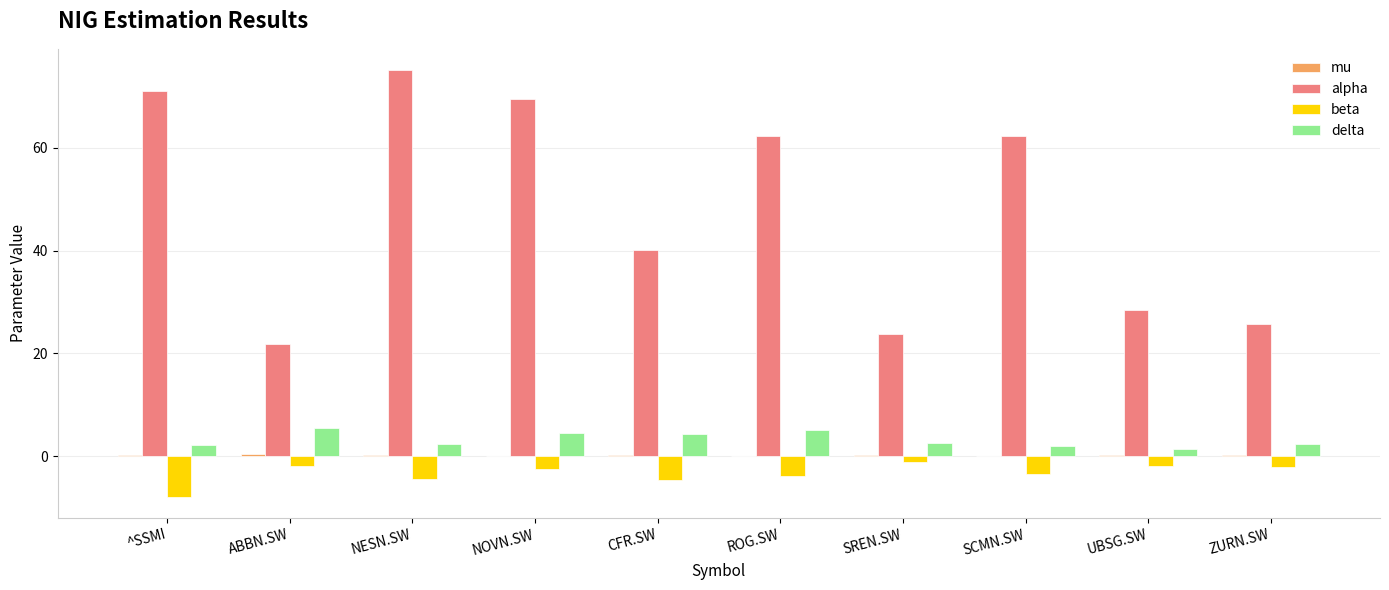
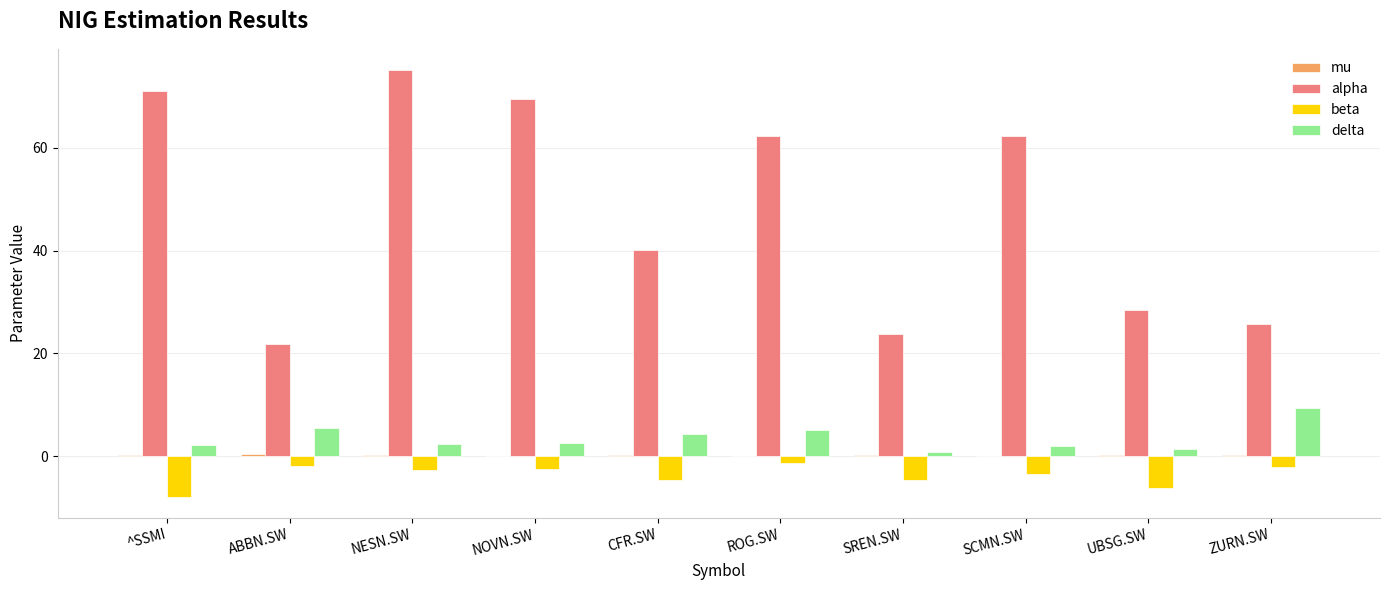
  {
    "beta": {
      "^SSMI": -8,
      "ABBN.SW": -2,
-     "NESN.SW": -4,
+     "NESN.SW": -3,
      "NOVN.SW": -2,
      "CFR.SW": -5,
-     "ROG.SW": -4,
-     "SREN.SW": -1,
+     "ROG.SW": -1,
+     "SREN.SW": -5,
      "SCMN.SW": -3,
-     "UBSG.SW": -2,
+     "UBSG.SW": -6,
      "ZURN.SW": -2
    },
    "delta": {
      "^SSMI": 2,
      "ABBN.SW": 5,
      "NESN.SW": 2,
-     "NOVN.SW": 5,
+     "NOVN.SW": 3,
      "CFR.SW": 4,
      "ROG.SW": 5,
-     "SREN.SW": 2,
+     "SREN.SW": 1,
      "SCMN.SW": 2,
      "UBSG.SW": 1,
-     "ZURN.SW": 2
+     "ZURN.SW": 9
    }
  }
